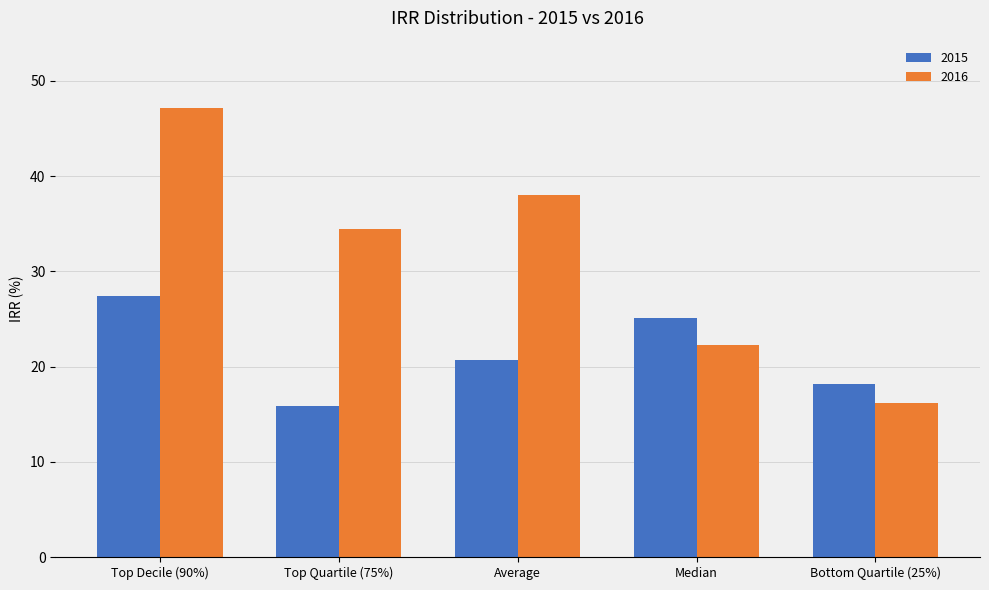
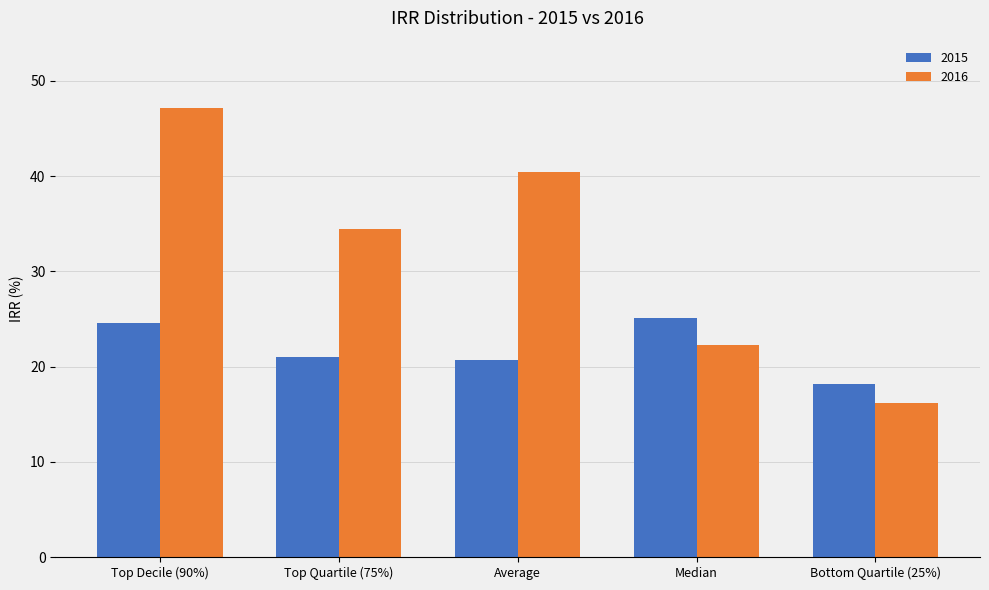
  {
    "2015": {
-     "Top Decile (90%)": 27,
-     "Top Quartile (75%)": 16,
+     "Top Decile (90%)": 25,
+     "Top Quartile (75%)": 21,
      "Average": 21,
      "Median": 25,
      "Bottom Quartile (25%)": 18
    },
    "2016": {
      "Top Decile (90%)": 47,
      "Top Quartile (75%)": 34,
-     "Average": 38,
+     "Average": 40,
      "Median": 22,
      "Bottom Quartile (25%)": 16
    }
  }
